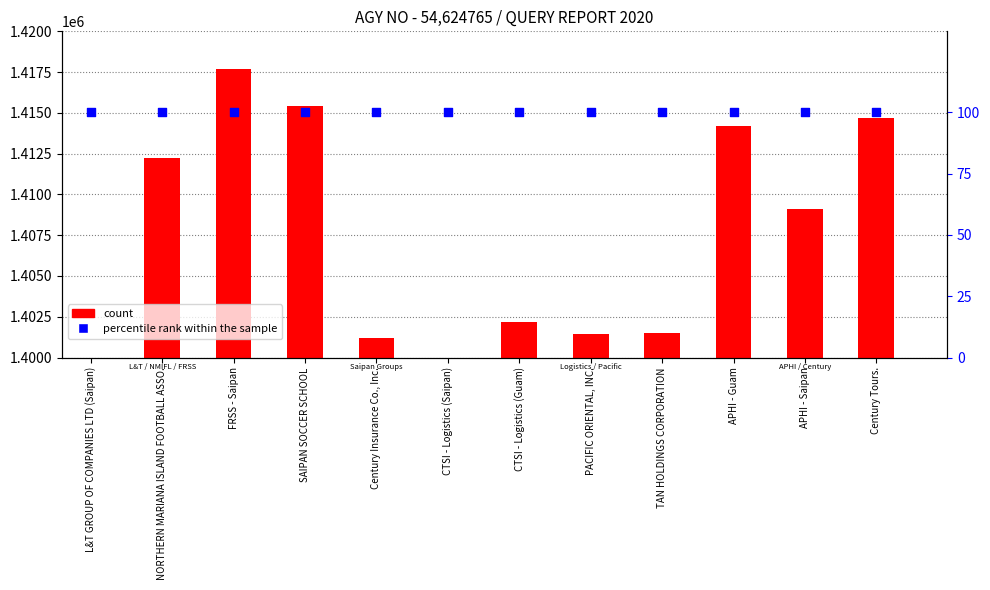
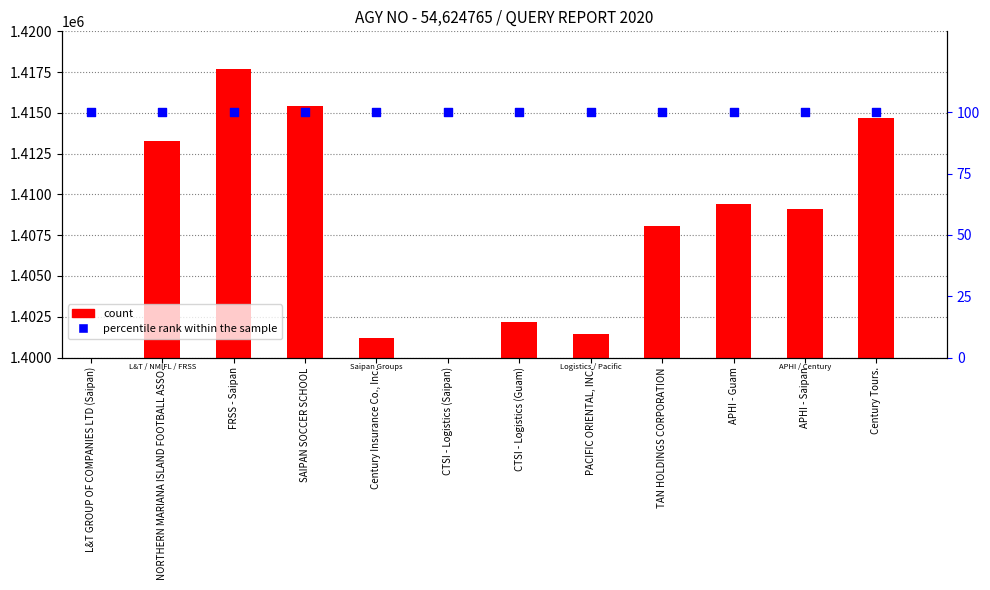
  {
    "count": {
-     "NORTHERN MARIANA ISLAND FOOTBALL ASSO.": 1412200,
+     "NORTHERN MARIANA ISLAND FOOTBALL ASSO.": 1413300,
      "FRSS - Saipan": 1417700,
      "SAIPAN SOCCER SCHOOL": 1415400,
      "Century Insurance Co., Inc.": 1401200,
      "CTSI - Logistics (Guam)": 1402200,
      "PACIFIC ORIENTAL, INC.": 1401400,
-     "TAN HOLDINGS CORPORATION": 1401500,
-     "APHI - Guam": 1414200,
+     "TAN HOLDINGS CORPORATION": 1408100,
+     "APHI - Guam": 1409400,
      "APHI - Saipan": 1409100,
      "Century Tours.": 1414700
    }
  }
